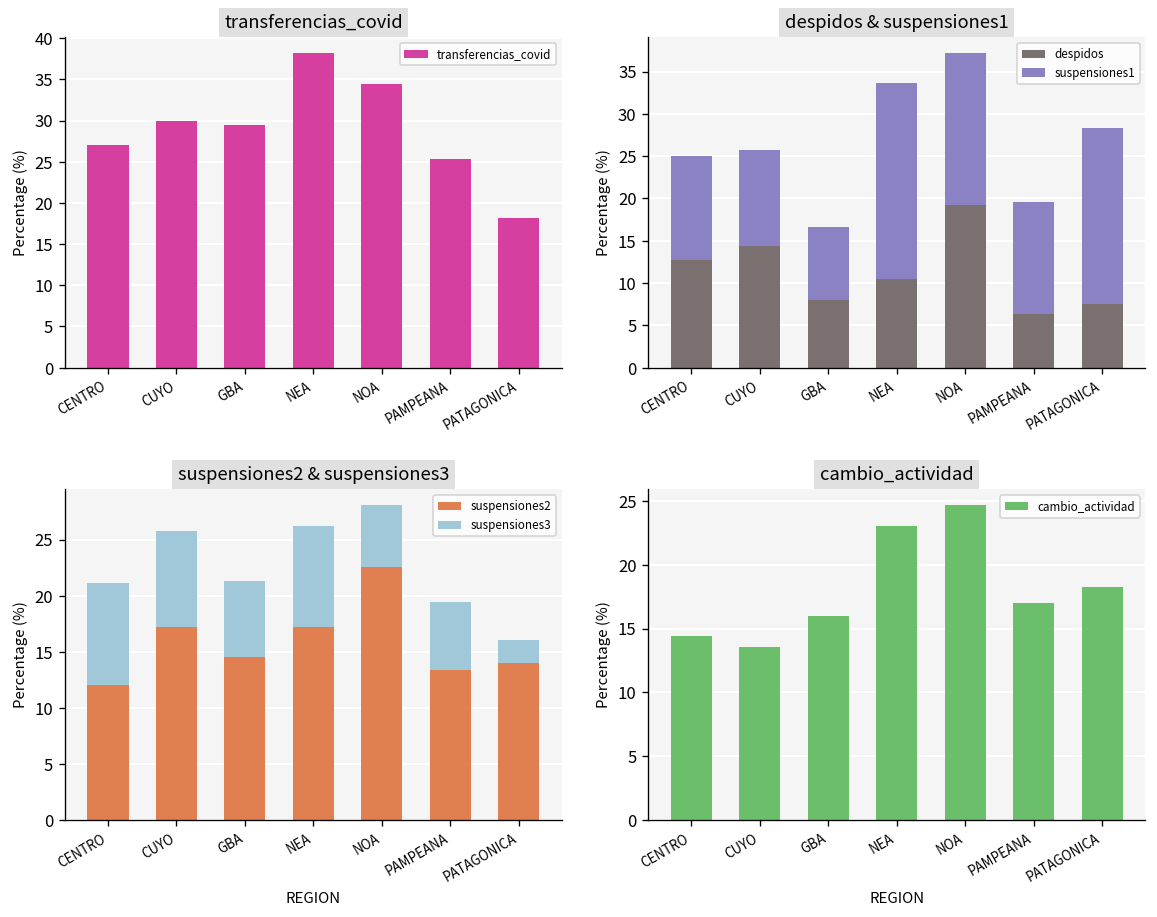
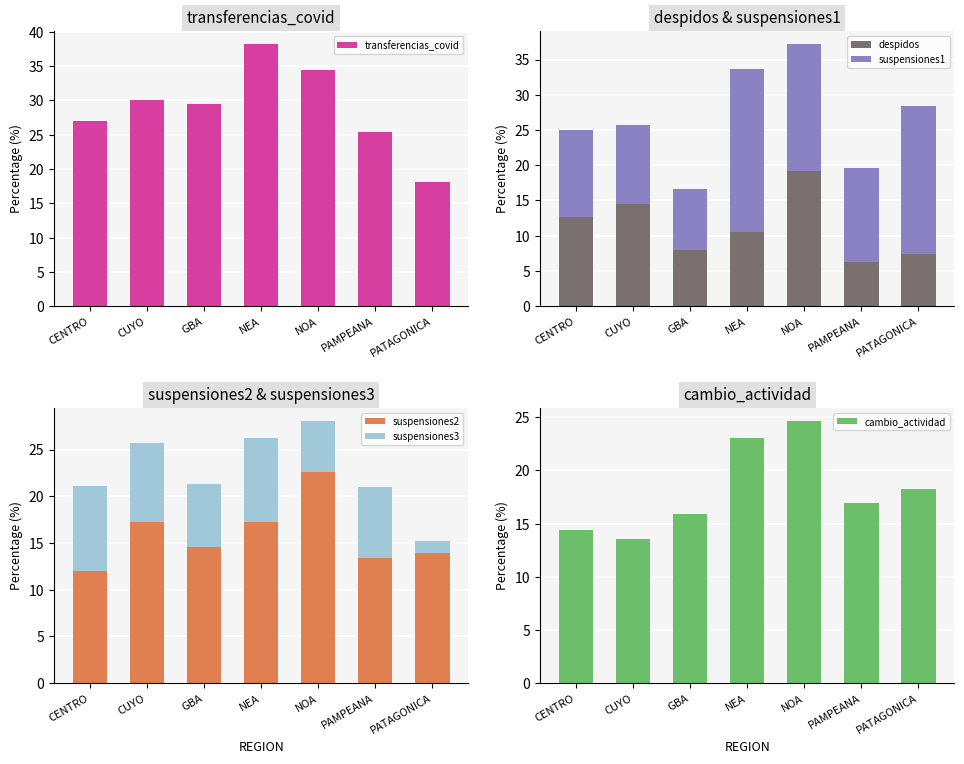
  {
    "transferencias_covid": {
      "CENTRO": 27,
      "CUYO": 30,
      "GBA": 30,
      "NEA": 38,
      "NOA": 34,
      "PAMPEANA": 25,
      "PATAGONICA": 18
    },
    "despidos & suspensiones1": {
      "despidos": {
        "CENTRO": 13,
        "CUYO": 14,
        "GBA": 8,
        "NEA": 11,
        "NOA": 19,
        "PAMPEANA": 6,
        "PATAGONICA": 7
      },
      "suspensiones1": {
        "CENTRO": 12,
        "CUYO": 11,
        "GBA": 9,
        "NEA": 23,
        "NOA": 18,
        "PAMPEANA": 13,
        "PATAGONICA": 21
      }
    },
    "suspensiones2 & suspensiones3": {
      "suspensiones2": {
        "CENTRO": 12,
        "CUYO": 17,
        "GBA": 15,
        "NEA": 17,
        "NOA": 23,
        "PAMPEANA": 13,
        "PATAGONICA": 14
      },
      "suspensiones3": {
        "CENTRO": 9,
        "CUYO": 9,
        "GBA": 7,
        "NEA": 9,
        "NOA": 5,
-       "PAMPEANA": 6,
-       "PATAGONICA": 2
+       "PAMPEANA": 8,
+       "PATAGONICA": 1
      }
    },
    "cambio_actividad": {
      "CENTRO": 14.4,
      "CUYO": 13.6,
      "GBA": 16.0,
      "NEA": 23.1,
      "NOA": 24.7,
      "PAMPEANA": 17.0,
      "PATAGONICA": 18.3
    }
  }
